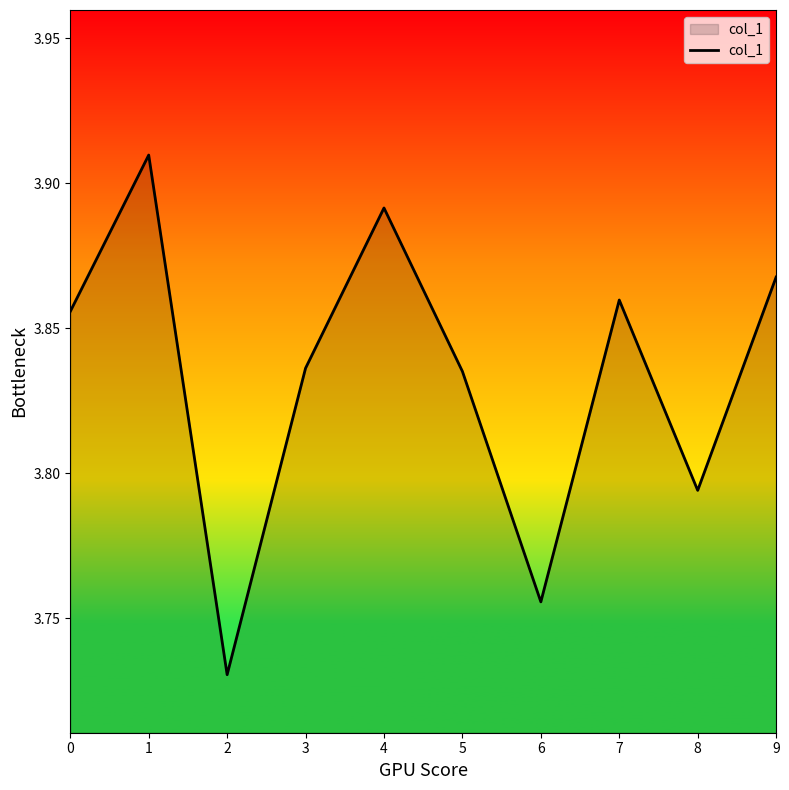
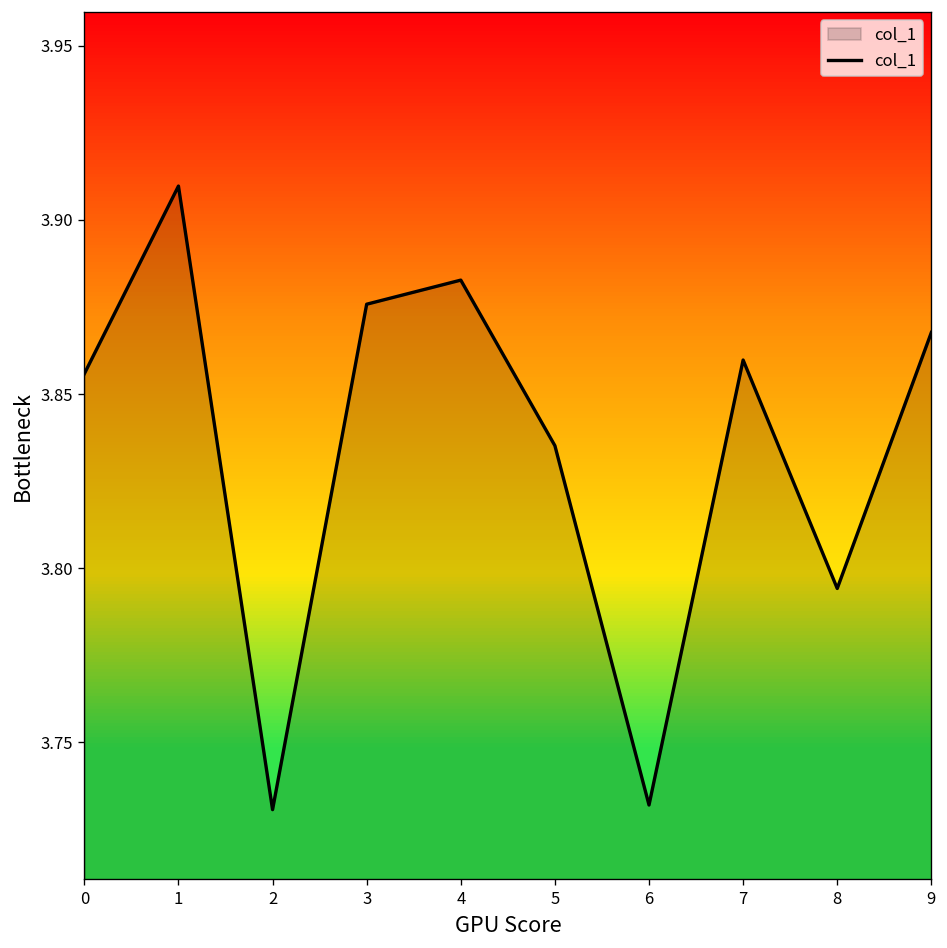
  {
    "0": 3.856,
    "1": 3.910,
    "2": 3.731,
-   "3": 3.836,
-   "4": 3.891,
+   "3": 3.876,
+   "4": 3.883,
    "5": 3.835,
-   "6": 3.756,
+   "6": 3.732,
    "7": 3.860,
    "8": 3.794,
    "9": 3.868
  }
